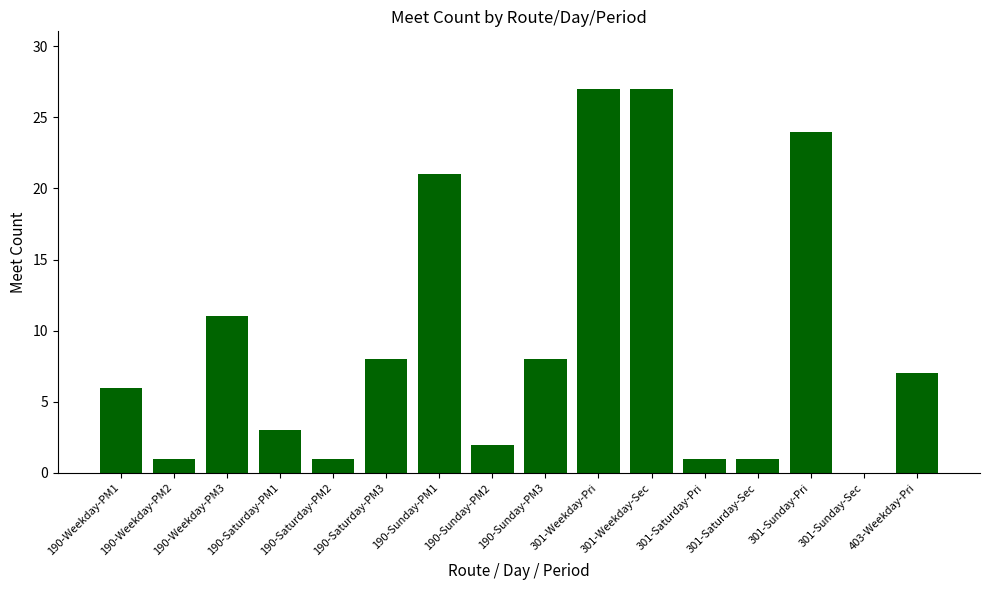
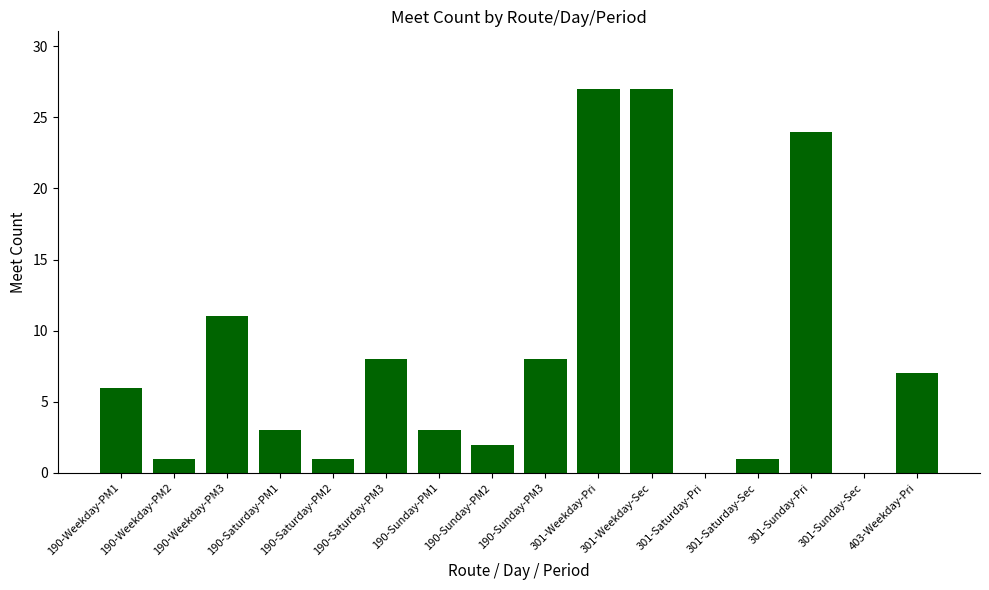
  {
    "190-Weekday-PM1": 6,
    "190-Weekday-PM2": 1,
    "190-Weekday-PM3": 11,
    "190-Saturday-PM1": 3,
    "190-Saturday-PM2": 1,
    "190-Saturday-PM3": 8,
-   "190-Sunday-PM1": 21,
+   "190-Sunday-PM1": 3,
    "190-Sunday-PM2": 2,
    "190-Sunday-PM3": 8,
    "301-Weekday-Pri": 27,
    "301-Weekday-Sec": 27,
-   "301-Saturday-Pri": 1,
+   "301-Saturday-Pri": 0,
    "301-Saturday-Sec": 1,
    "301-Sunday-Pri": 24,
    "301-Sunday-Sec": 0,
    "403-Weekday-Pri": 7
  }
